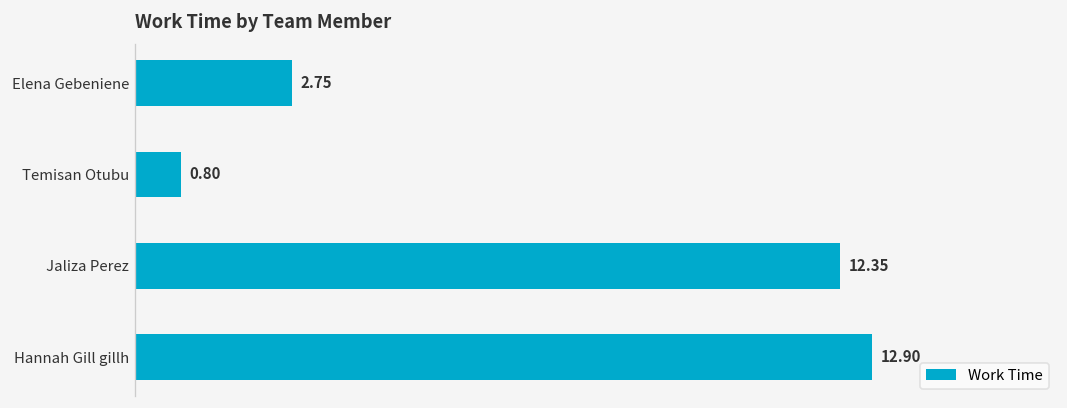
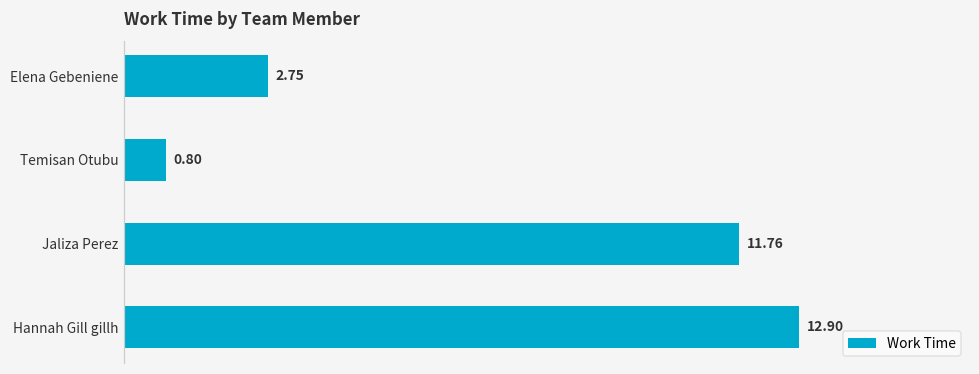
  {
    "Elena Gebeniene": 2.75,
    "Temisan Otubu": 0.80,
-   "Jaliza Perez": 12.35
+   "Jaliza Perez": 11.76
  }
